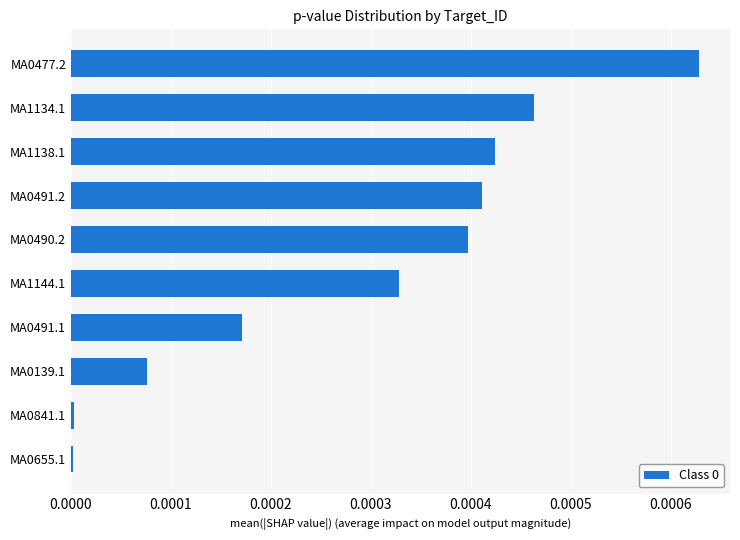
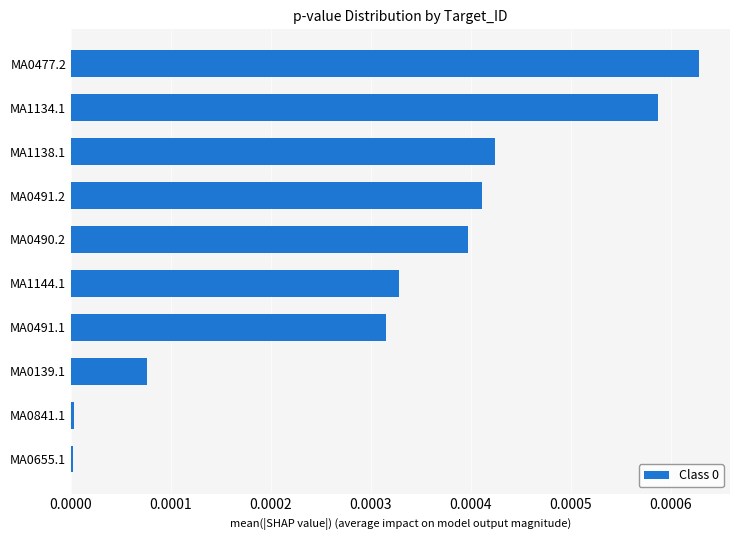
  {
    "MA0477.2": 0.00063,
-   "MA1134.1": 0.00046,
+   "MA1134.1": 0.00059,
    "MA1138.1": 0.00042,
    "MA0491.2": 0.00041,
    "MA0490.2": 0.00040,
    "MA1144.1": 0.00033,
-   "MA0491.1": 0.00017,
+   "MA0491.1": 0.00032,
    "MA0139.1": 0.00008,
    "MA0841.1": 0.00000
  }
